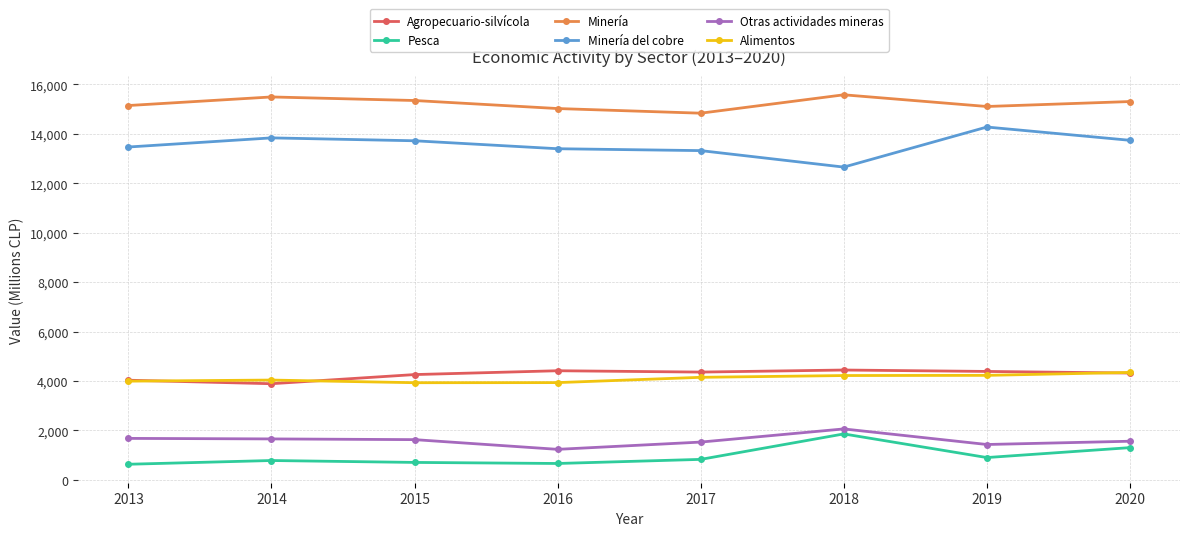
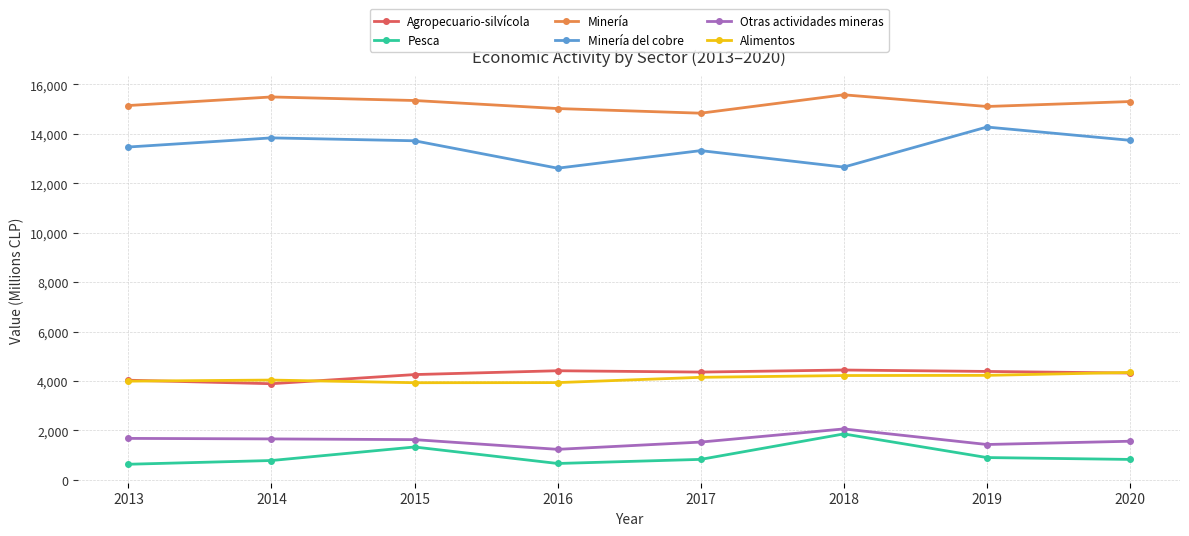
  {
    "Pesca": {
      "2013": "600",
      "2014": "800",
-     "2015": "700",
+     "2015": "1,300",
      "2016": "700",
      "2017": "800",
      "2018": "1,900",
      "2019": "900",
-     "2020": "1,300"
+     "2020": "800"
    },
    "Minería del cobre": {
      "2013": "13,500",
      "2014": "13,800",
      "2015": "13,700",
-     "2016": "13,400",
+     "2016": "12,600",
      "2017": "13,300",
      "2018": "12,700",
      "2019": "14,300",
      "2020": "13,700"
    },
    "Otras actividades mineras": {
      "2013": "1,700",
      "2014": "1,700",
      "2015": "1,600",
      "2016": "1,200",
      "2017": "1,500",
      "2018": "2,100",
      "2019": "1,400",
      "2020": "1,600"
    },
    "Alimentos": {
      "2014": "4,000",
      "2015": "3,900",
      "2016": "3,900",
      "2017": "4,100",
      "2018": "4,200",
      "2019": "4,200"
    }
  }
